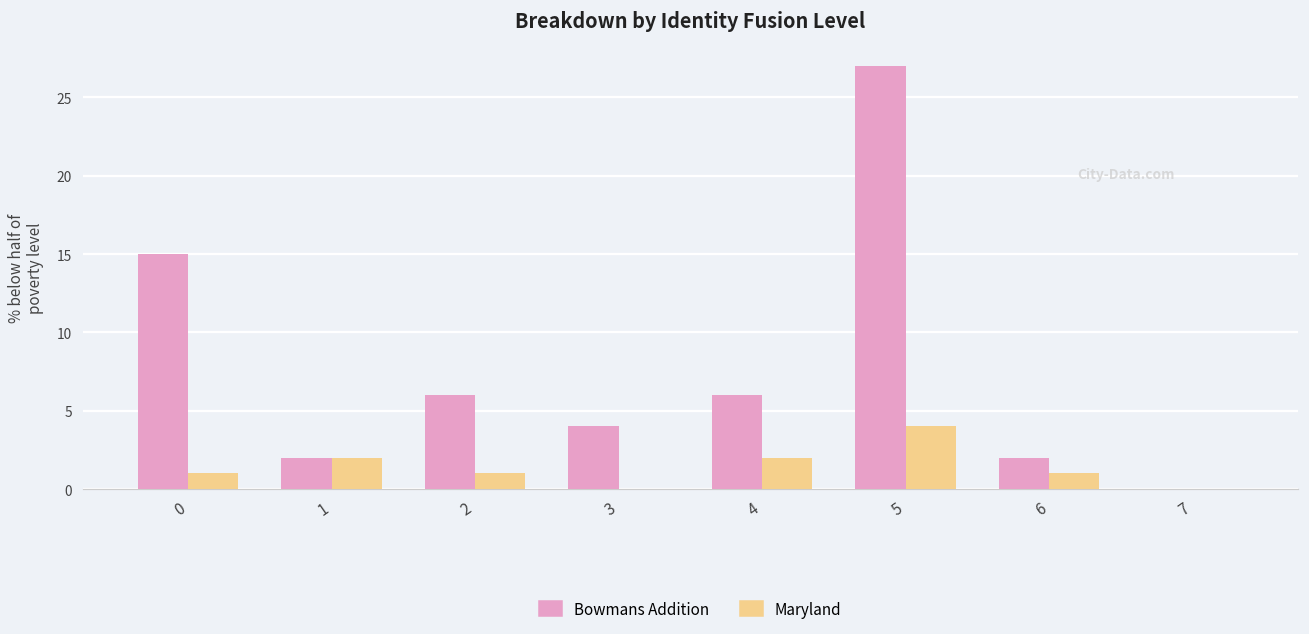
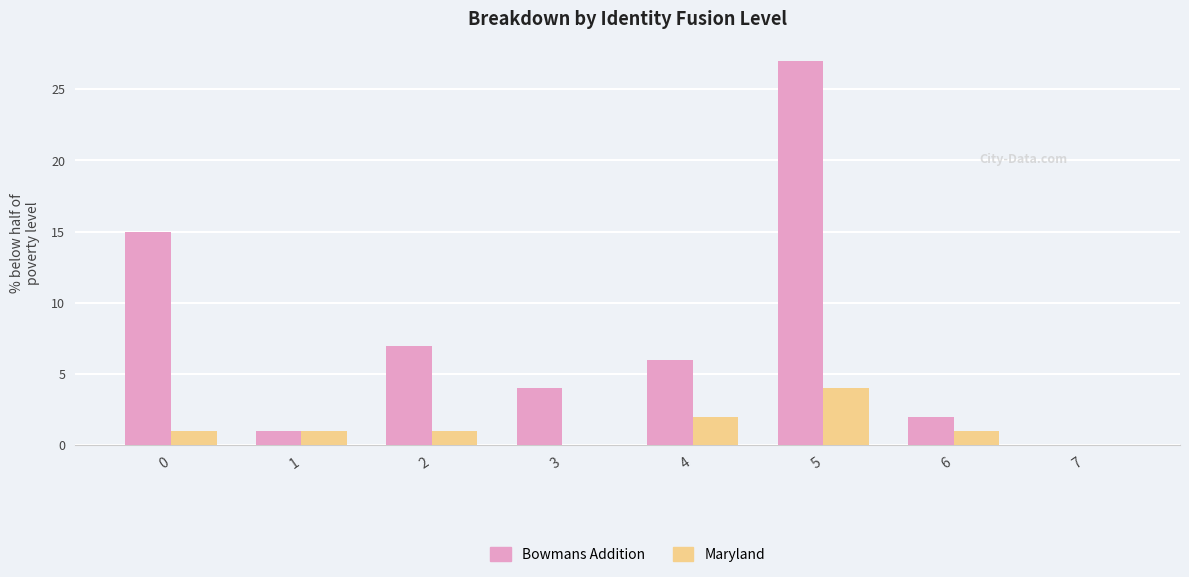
  {
    "Bowmans Addition": {
      "0": 15,
-     "1": 2,
-     "2": 6,
+     "1": 1,
+     "2": 7,
      "3": 4,
      "4": 6,
      "5": 27,
      "6": 2,
      "7": 0
    },
    "Maryland": {
      "0": 1,
-     "1": 2,
+     "1": 1,
      "2": 1,
      "3": 0,
      "4": 2,
      "5": 4,
      "6": 1,
      "7": 0
    }
  }
